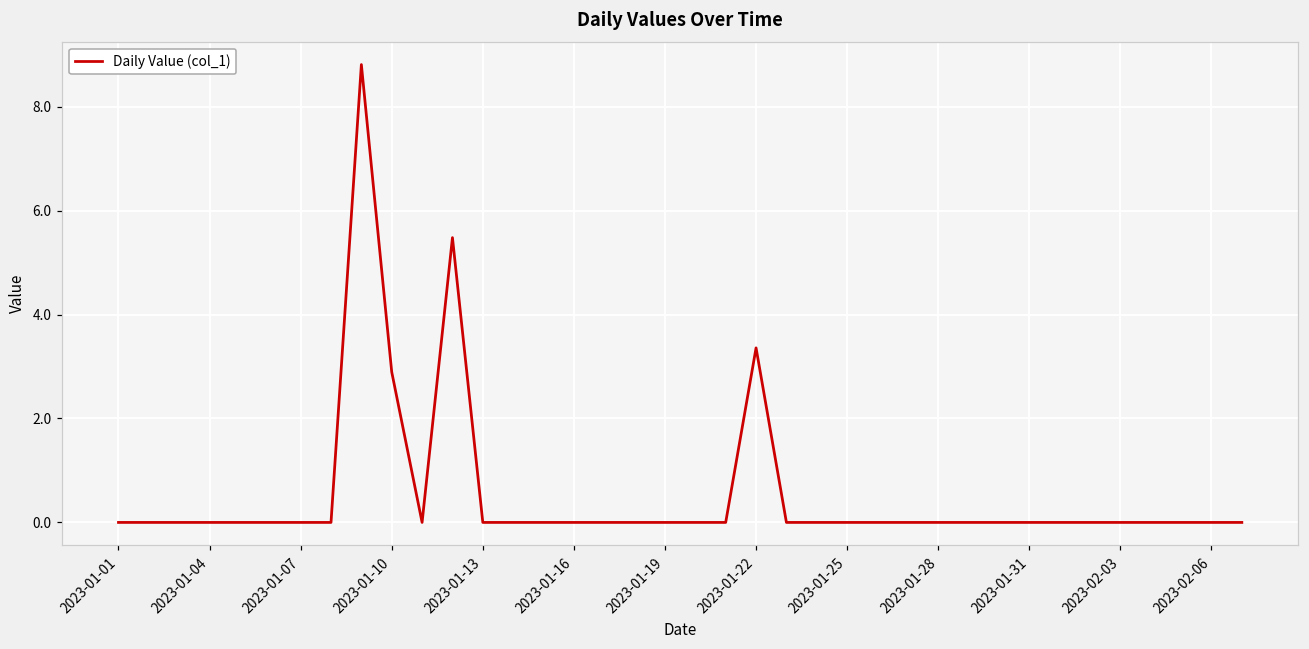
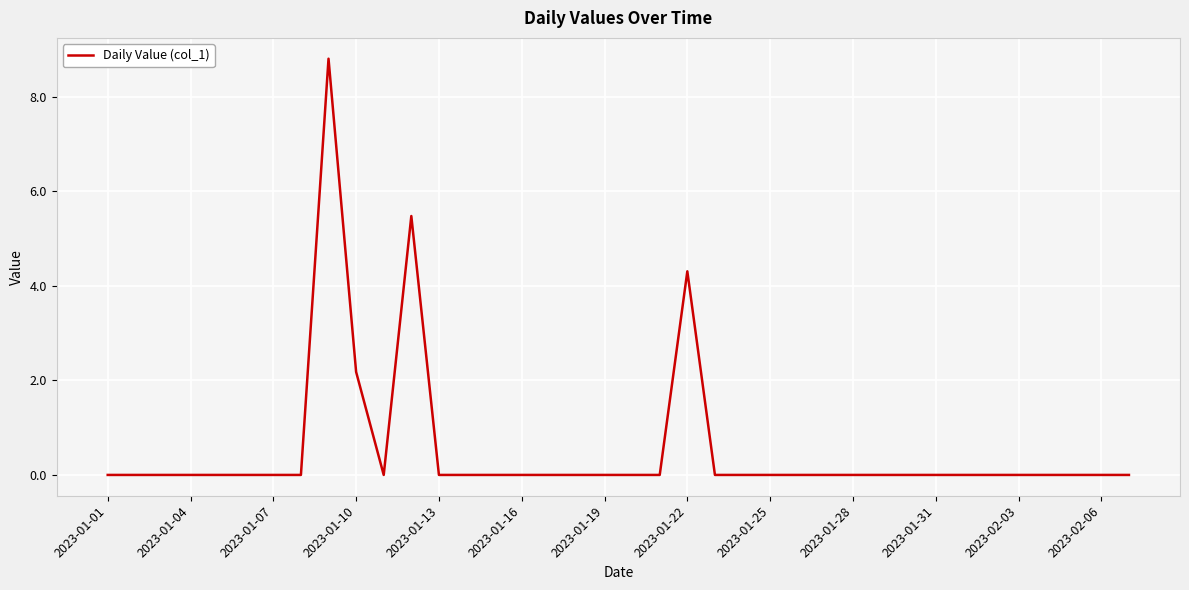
  {
    "2023-01-01": 0.0,
    "2023-01-04": 0.0,
    "2023-01-07": 0.0,
-   "2023-01-10": 2.9,
+   "2023-01-10": 2.2,
    "2023-01-13": 0.0,
    "2023-01-16": 0.0,
    "2023-01-19": 0.0,
-   "2023-01-22": 3.4,
+   "2023-01-22": 4.3,
    "2023-01-25": 0.0,
    "2023-01-28": 0.0,
    "2023-01-31": 0.0,
    "2023-02-03": 0.0,
    "2023-02-06": 0.0
  }
